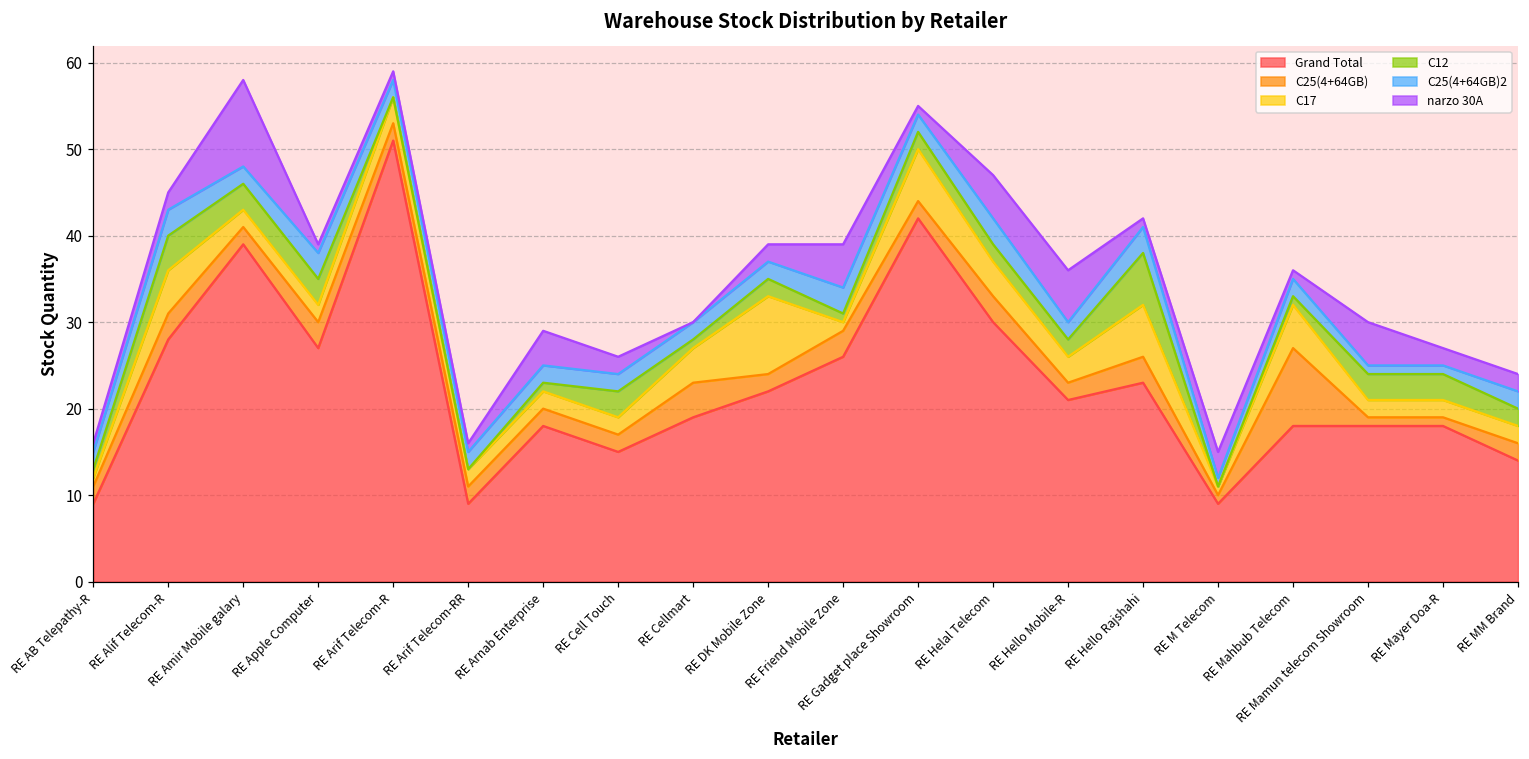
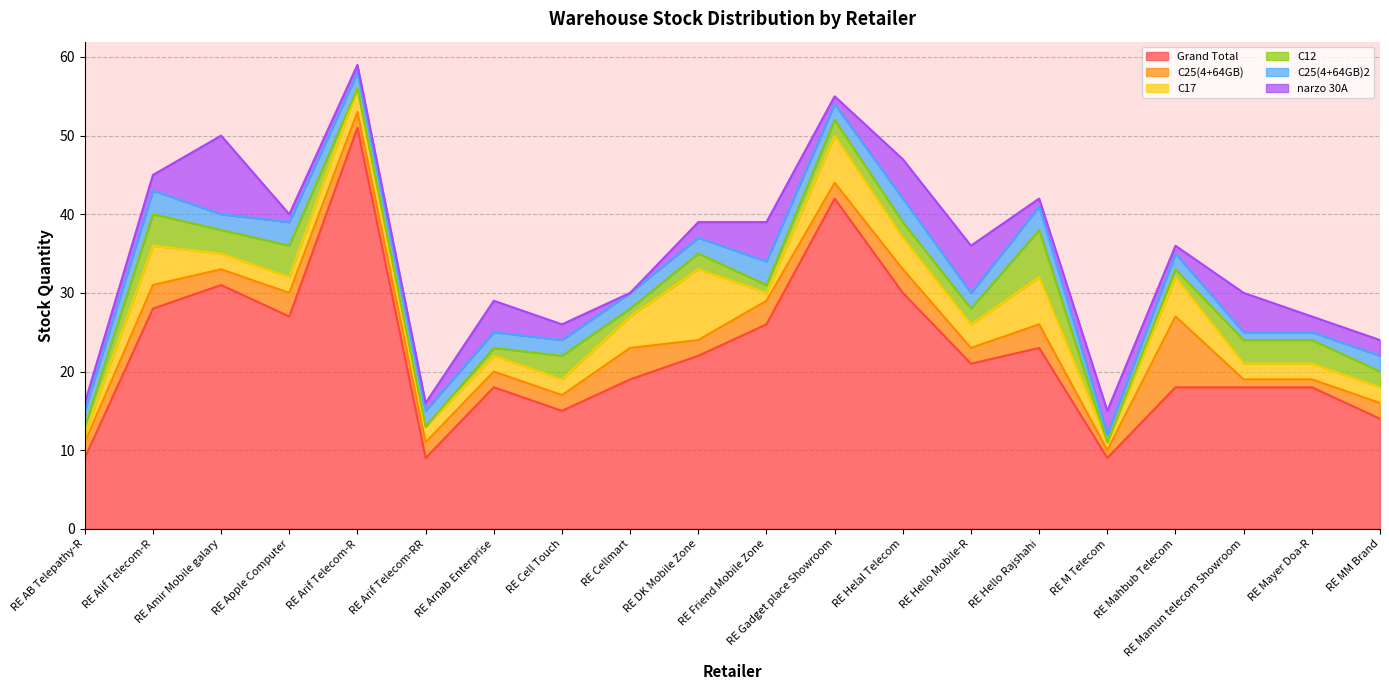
  {
    "Grand Total": {
      "RE AB Telepathy-R": 9,
      "RE Alif Telecom-R": 28,
-     "RE Amir Mobile galary": 39,
+     "RE Amir Mobile galary": 31,
      "RE Apple Computer": 27,
      "RE Arif Telecom-R": 51,
      "RE Arif Telecom-RR": 9,
      "RE Arnab Enterprise": 18,
      "RE Cell Touch": 15,
      "RE Cellmart": 19,
      "RE DK Mobile Zone": 22,
      "RE Friend Mobile Zone": 26,
      "RE Gadget place Showroom": 42,
      "RE Helal Telecom": 30,
      "RE Hello Mobile-R": 21,
      "RE Hello Rajshahi": 23,
      "RE M Telecom": 9,
      "RE Mahbub Telecom": 18,
      "RE Mamun telecom Showroom": 18,
      "RE Mayer Doa-R": 18,
      "RE MM Brand": 14
    },
    "C25(4+64GB)": {
      "RE AB Telepathy-R": 2,
      "RE Alif Telecom-R": 3,
      "RE Amir Mobile galary": 2,
      "RE Apple Computer": 3,
      "RE Arif Telecom-R": 2,
      "RE Arif Telecom-RR": 2,
      "RE Arnab Enterprise": 2,
      "RE Cell Touch": 2,
      "RE Cellmart": 4,
      "RE DK Mobile Zone": 2,
      "RE Friend Mobile Zone": 3,
      "RE Gadget place Showroom": 2,
      "RE Helal Telecom": 3,
      "RE Hello Mobile-R": 2,
      "RE Hello Rajshahi": 3,
      "RE M Telecom": 1,
      "RE Mahbub Telecom": 9,
      "RE Mamun telecom Showroom": 1,
      "RE Mayer Doa-R": 1,
      "RE MM Brand": 2
    },
    "C17": {
      "RE AB Telepathy-R": 1,
      "RE Alif Telecom-R": 5,
      "RE Amir Mobile galary": 2,
      "RE Apple Computer": 2,
      "RE Arnab Enterprise": 2,
      "RE Cell Touch": 2,
      "RE Cellmart": 4,
      "RE DK Mobile Zone": 9,
      "RE Friend Mobile Zone": 1,
      "RE Gadget place Showroom": 6,
      "RE Helal Telecom": 4,
      "RE Hello Mobile-R": 3,
      "RE Hello Rajshahi": 6,
      "RE Mahbub Telecom": 5,
      "RE Mamun telecom Showroom": 2,
      "RE Mayer Doa-R": 2,
      "RE MM Brand": 2
    },
    "C12": {
      "RE AB Telepathy-R": 1,
      "RE Alif Telecom-R": 4,
      "RE Amir Mobile galary": 3,
-     "RE Apple Computer": 3,
+     "RE Apple Computer": 4,
      "RE Arnab Enterprise": 1,
      "RE Cell Touch": 3,
      "RE Cellmart": 1,
      "RE DK Mobile Zone": 2,
      "RE Friend Mobile Zone": 1,
      "RE Gadget place Showroom": 2,
      "RE Helal Telecom": 2,
      "RE Hello Mobile-R": 2,
      "RE Hello Rajshahi": 6,
      "RE Mahbub Telecom": 1,
      "RE Mamun telecom Showroom": 3,
      "RE Mayer Doa-R": 3,
      "RE MM Brand": 2
    },
    "C25(4+64GB)2": {
      "RE AB Telepathy-R": 2,
      "RE Alif Telecom-R": 3,
      "RE Amir Mobile galary": 2,
      "RE Apple Computer": 3,
      "RE Arif Telecom-R": 2,
      "RE Arif Telecom-RR": 2,
      "RE Arnab Enterprise": 2,
      "RE Cell Touch": 2,
      "RE DK Mobile Zone": 2,
      "RE Friend Mobile Zone": 3,
      "RE Gadget place Showroom": 2,
      "RE Helal Telecom": 3,
      "RE Hello Mobile-R": 2,
      "RE Hello Rajshahi": 3,
      "RE M Telecom": 1,
      "RE Mahbub Telecom": 2,
      "RE Mamun telecom Showroom": 1,
      "RE Mayer Doa-R": 1,
      "RE MM Brand": 2
    },
    "narzo 30A": {
      "RE AB Telepathy-R": 1,
      "RE Alif Telecom-R": 2,
      "RE Amir Mobile galary": 10,
      "RE Apple Computer": 1,
      "RE Arif Telecom-R": 1,
      "RE Arif Telecom-RR": 1,
      "RE Arnab Enterprise": 4,
      "RE Cell Touch": 2,
      "RE DK Mobile Zone": 2,
      "RE Friend Mobile Zone": 5,
      "RE Gadget place Showroom": 1,
      "RE Helal Telecom": 5,
      "RE Hello Mobile-R": 6,
      "RE Hello Rajshahi": 1,
      "RE M Telecom": 3,
      "RE Mahbub Telecom": 1,
      "RE Mamun telecom Showroom": 5,
      "RE Mayer Doa-R": 2,
      "RE MM Brand": 2
    }
  }
